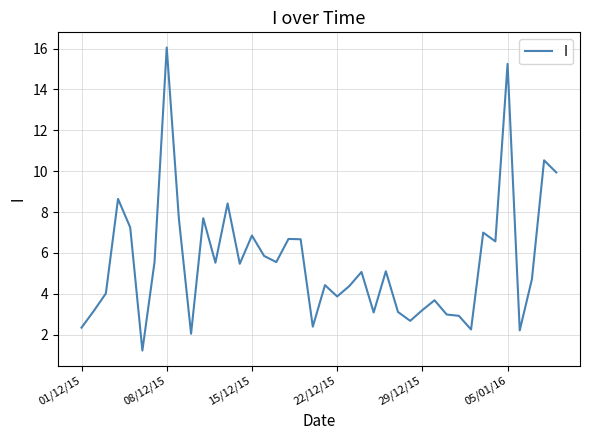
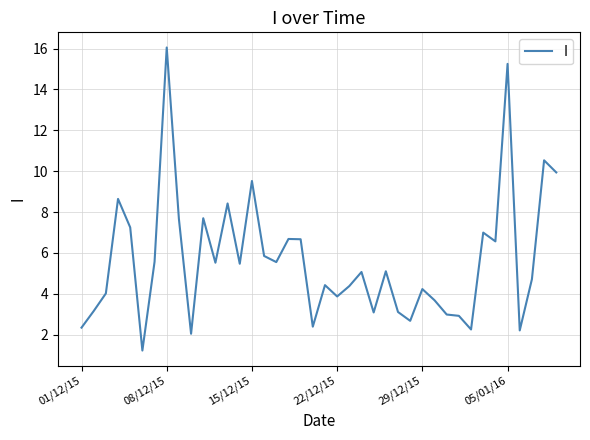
  {
    "01/12/15": 2.3,
    "08/12/15": 16.1,
-   "15/12/15": 6.8,
+   "15/12/15": 9.5,
    "22/12/15": 3.9,
-   "29/12/15": 3.2,
+   "29/12/15": 4.2,
    "05/01/16": 15.3
  }
